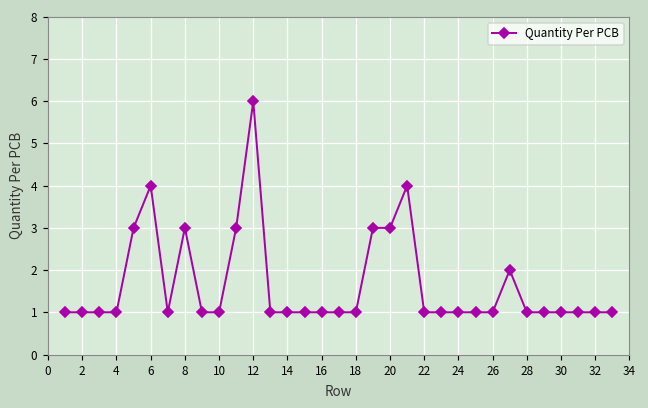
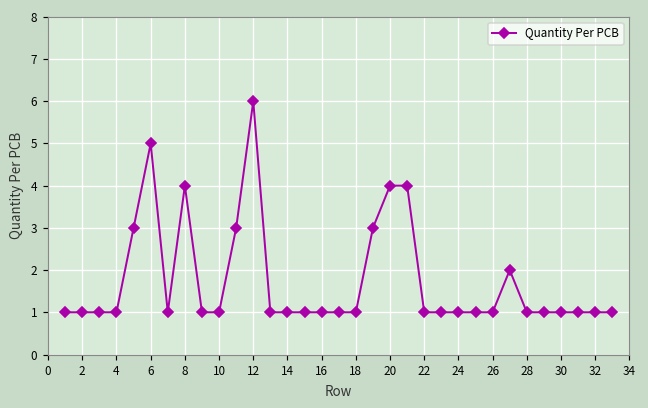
  {
    "2": 1,
    "4": 1,
-   "6": 4,
-   "8": 3,
+   "6": 5,
+   "8": 4,
    "10": 1,
    "12": 6,
    "14": 1,
    "16": 1,
    "18": 1,
-   "20": 3,
+   "20": 4,
    "22": 1,
    "24": 1,
    "26": 1,
    "28": 1,
    "30": 1,
    "32": 1
  }
